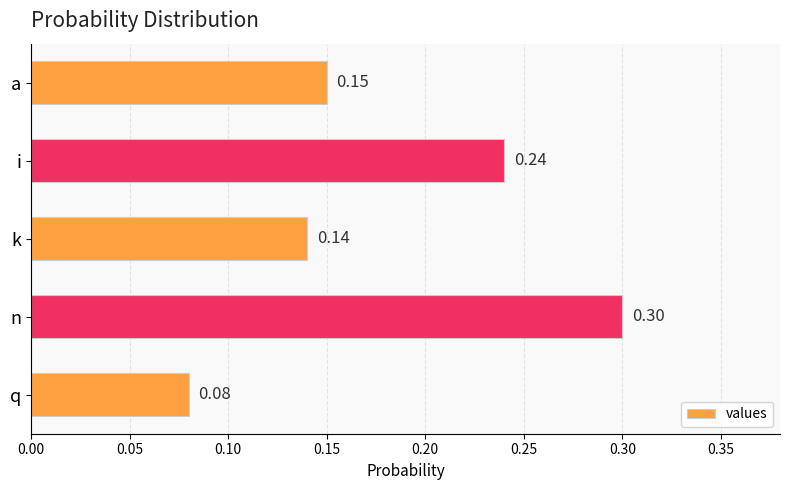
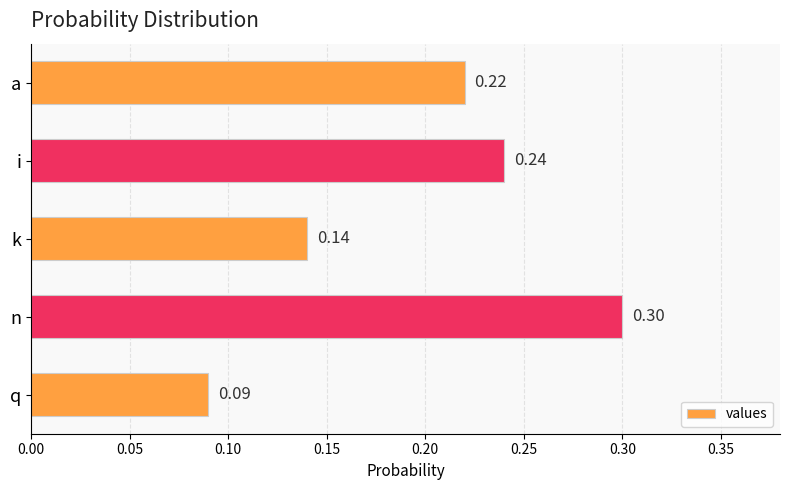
  {
-   "a": 0.15,
+   "a": 0.22,
    "i": 0.24,
    "k": 0.14,
    "n": 0.30,
-   "q": 0.08
+   "q": 0.09
  }
